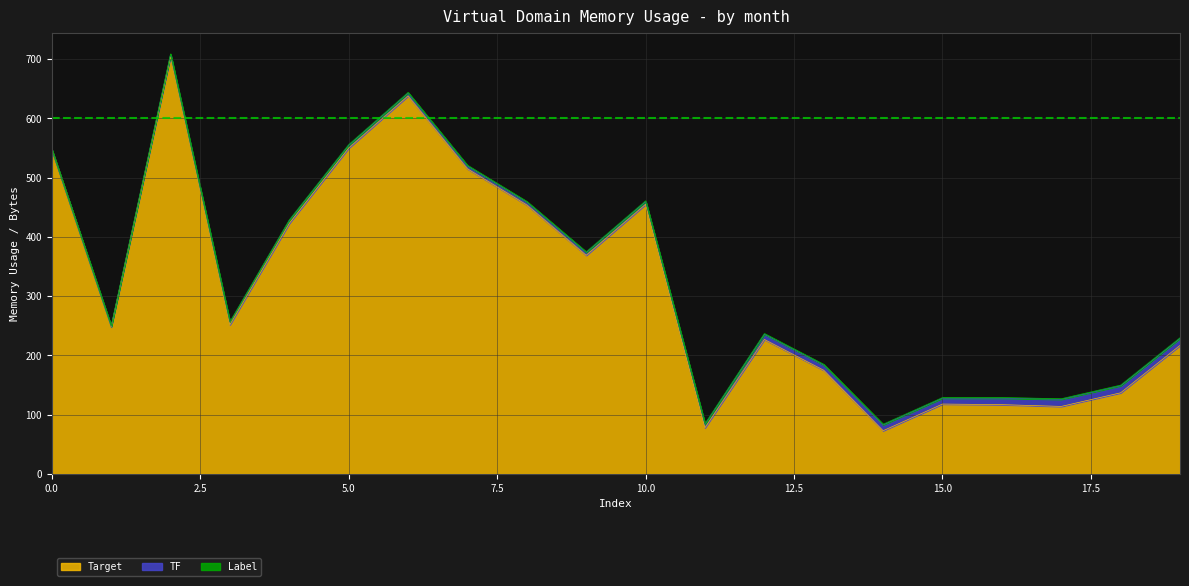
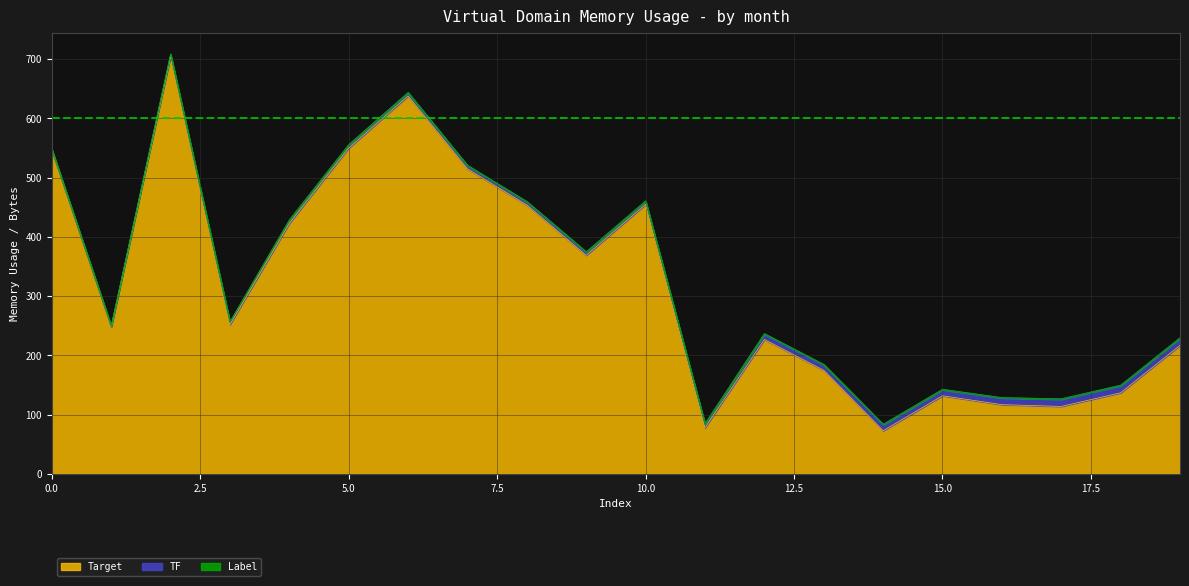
  {
    "Target": {
      "5.0": 550,
      "10.0": 460,
-     "15.0": 120
+     "15.0": 130
    }
  }
